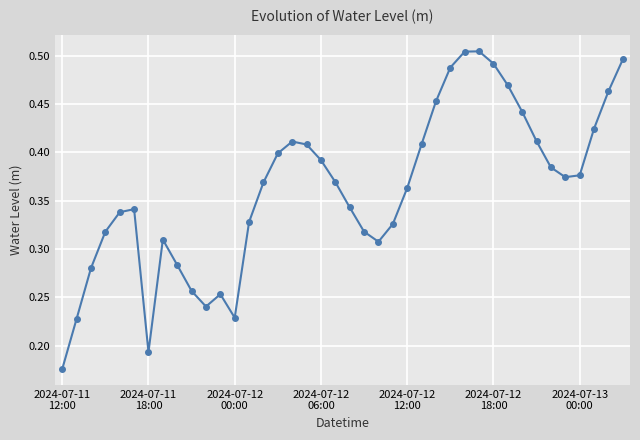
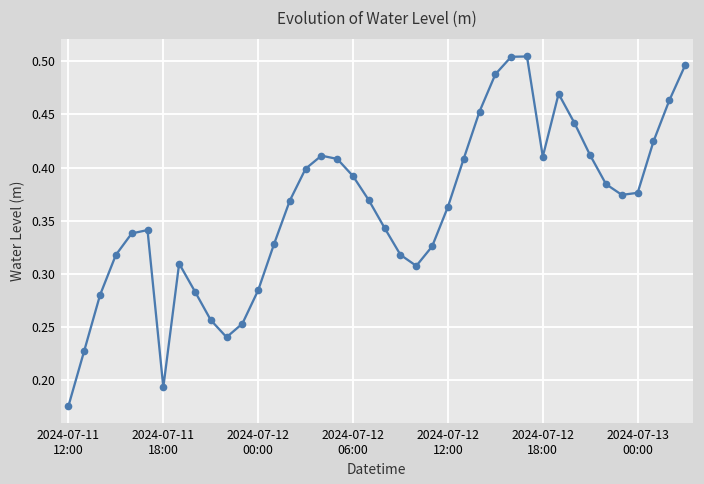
  {
    "2024-07-11 12:00": 0.18,
    "2024-07-11 18:00": 0.19,
-   "2024-07-12 00:00": 0.23,
+   "2024-07-12 00:00": 0.28,
    "2024-07-12 06:00": 0.39,
    "2024-07-12 12:00": 0.36,
-   "2024-07-12 18:00": 0.49,
+   "2024-07-12 18:00": 0.41,
    "2024-07-13 00:00": 0.38
  }
